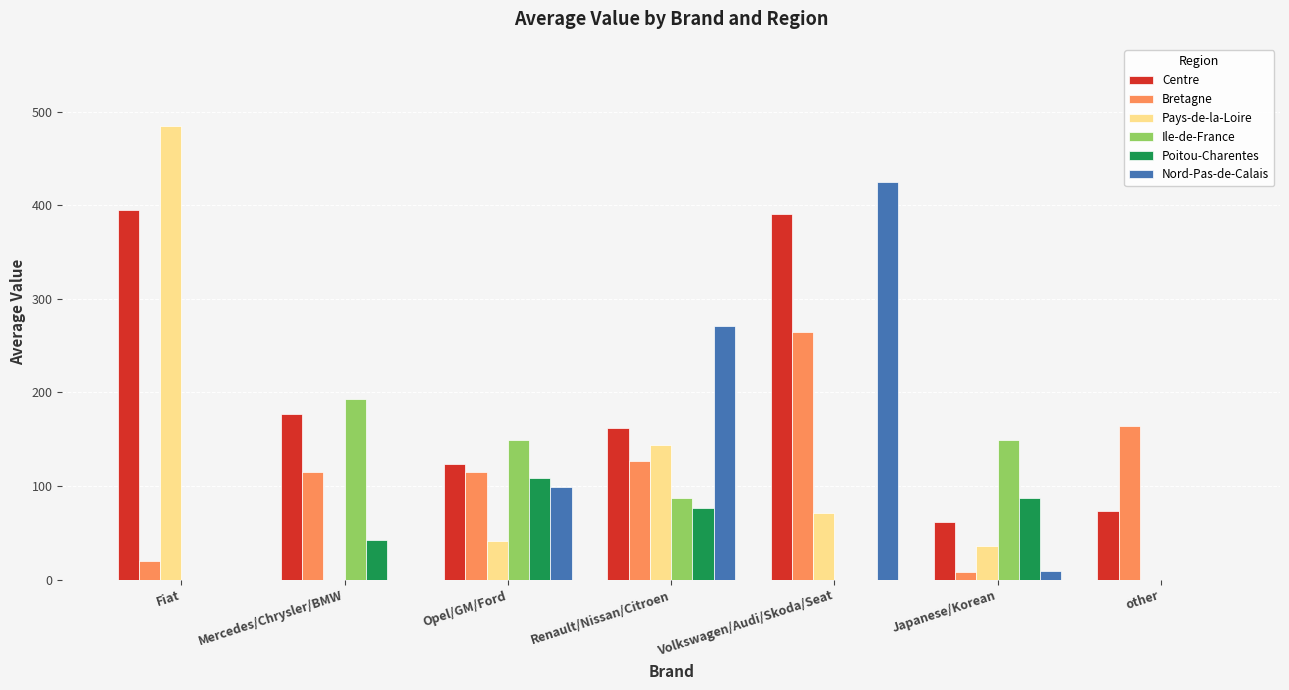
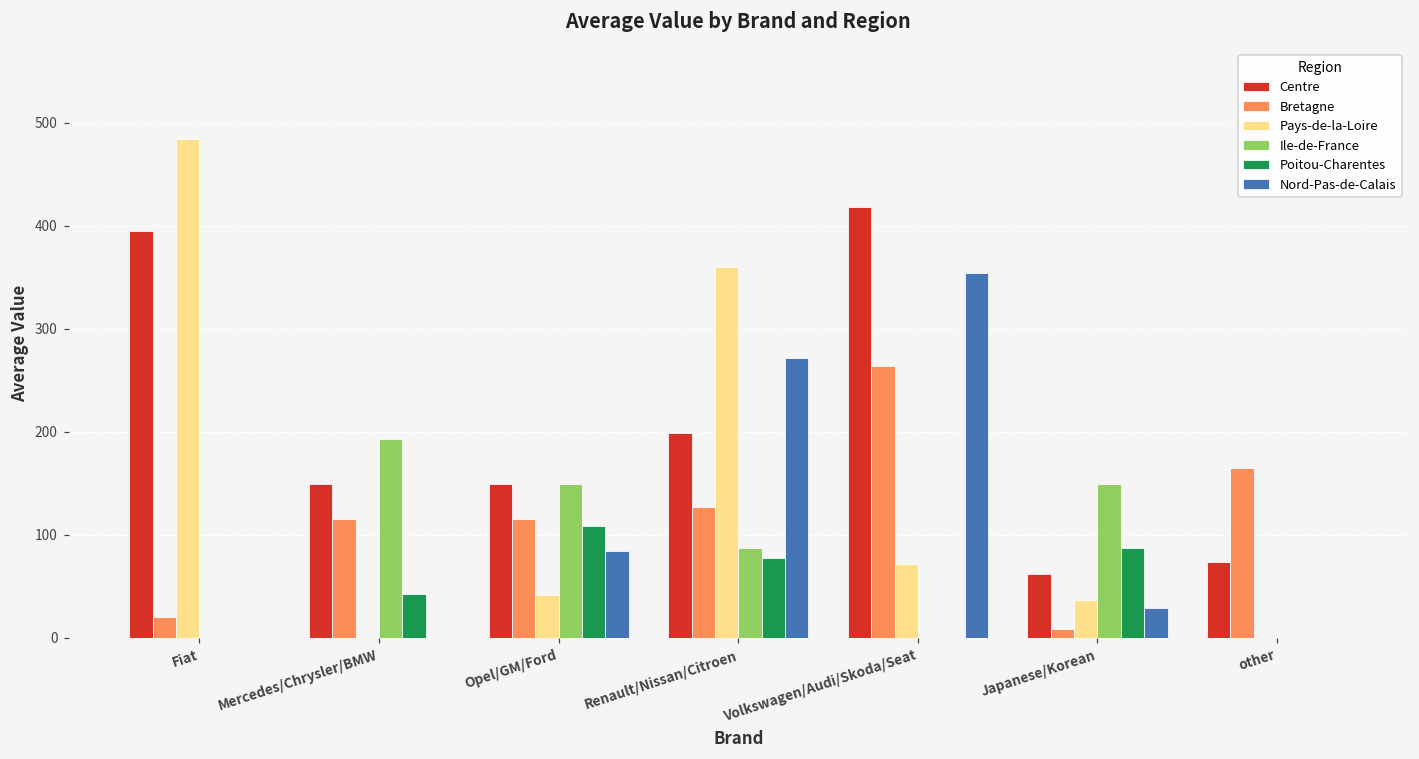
  {
    "Centre": {
      "Fiat": 390,
-     "Mercedes/Chrysler/BMW": 180,
-     "Opel/GM/Ford": 120,
-     "Renault/Nissan/Citroen": 160,
-     "Volkswagen/Audi/Skoda/Seat": 390,
+     "Mercedes/Chrysler/BMW": 150,
+     "Opel/GM/Ford": 150,
+     "Renault/Nissan/Citroen": 200,
+     "Volkswagen/Audi/Skoda/Seat": 420,
      "Japanese/Korean": 60,
      "other": 70
    },
    "Bretagne": {
      "Fiat": 20,
      "Mercedes/Chrysler/BMW": 120,
      "Opel/GM/Ford": 110,
      "Renault/Nissan/Citroen": 130,
      "Volkswagen/Audi/Skoda/Seat": 260,
      "Japanese/Korean": 10,
      "other": 160
    },
    "Pays-de-la-Loire": {
      "Fiat": 480,
      "Mercedes/Chrysler/BMW": 0,
      "Opel/GM/Ford": 40,
-     "Renault/Nissan/Citroen": 140,
+     "Renault/Nissan/Citroen": 360,
      "Volkswagen/Audi/Skoda/Seat": 70,
      "Japanese/Korean": 40,
      "other": 0
    },
    "Ile-de-France": {
      "Fiat": 0,
      "Mercedes/Chrysler/BMW": 190,
      "Opel/GM/Ford": 150,
      "Renault/Nissan/Citroen": 90,
      "Volkswagen/Audi/Skoda/Seat": 0,
      "Japanese/Korean": 150,
      "other": 0
    },
    "Poitou-Charentes": {
      "Fiat": 0,
      "Mercedes/Chrysler/BMW": 40,
      "Opel/GM/Ford": 110,
      "Renault/Nissan/Citroen": 80,
      "Volkswagen/Audi/Skoda/Seat": 0,
      "Japanese/Korean": 90,
      "other": 0
    },
    "Nord-Pas-de-Calais": {
      "Fiat": 0,
      "Mercedes/Chrysler/BMW": 0,
-     "Opel/GM/Ford": 100,
+     "Opel/GM/Ford": 80,
      "Renault/Nissan/Citroen": 270,
-     "Volkswagen/Audi/Skoda/Seat": 420,
-     "Japanese/Korean": 10,
+     "Volkswagen/Audi/Skoda/Seat": 350,
+     "Japanese/Korean": 30,
      "other": 0
    }
  }
